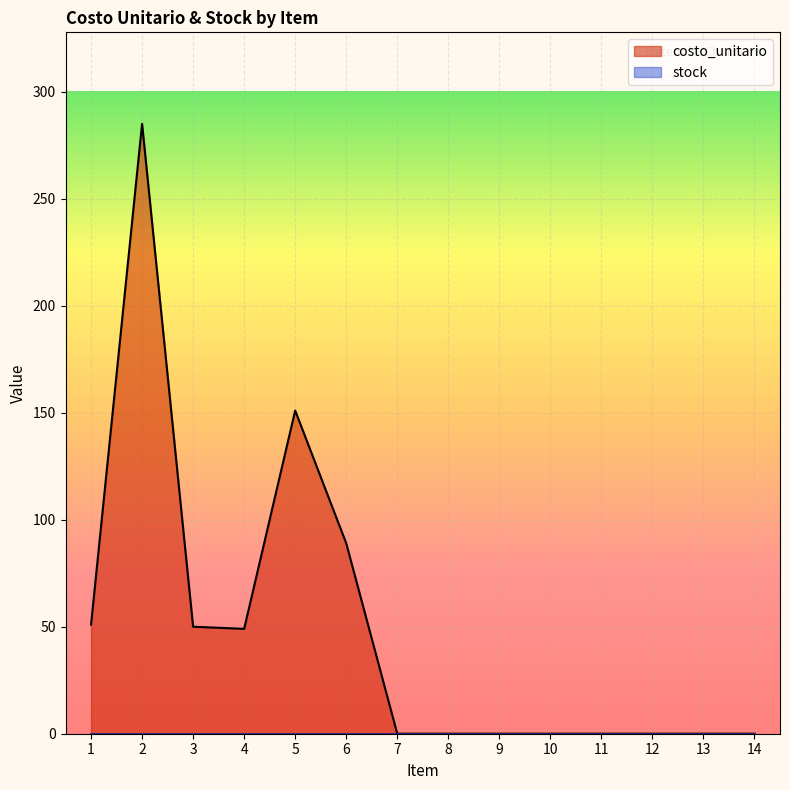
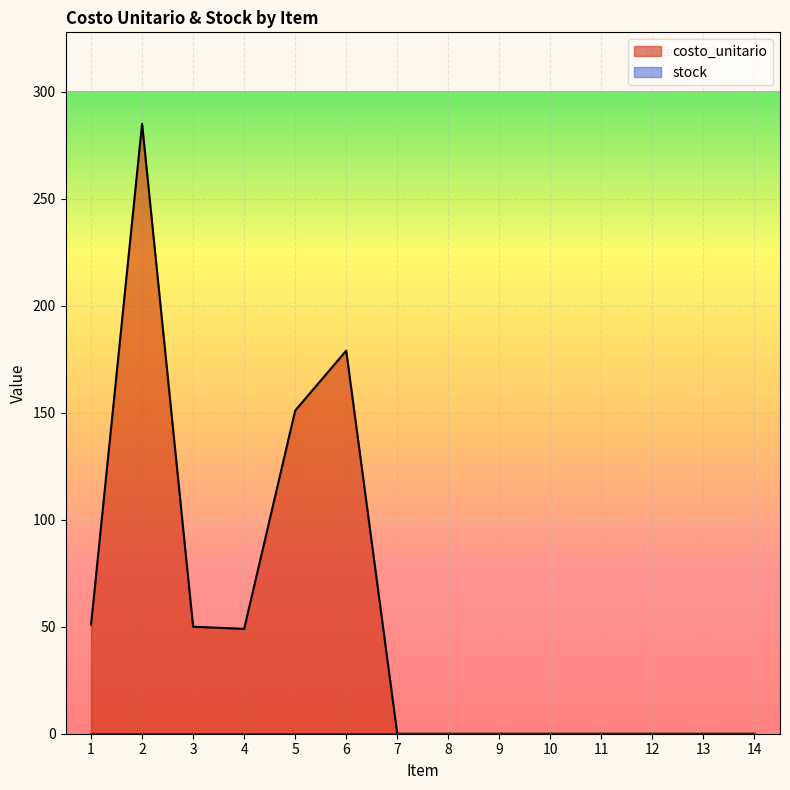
  {
    "costo_unitario": {
      "1": 51,
      "2": 285,
      "3": 50,
      "4": 49,
      "5": 151,
-     "6": 89
+     "6": 179
    },
    "stock": {
      "1": 0,
      "2": 0,
      "3": 0,
      "4": 0,
      "5": 0,
      "6": 0
    }
  }
